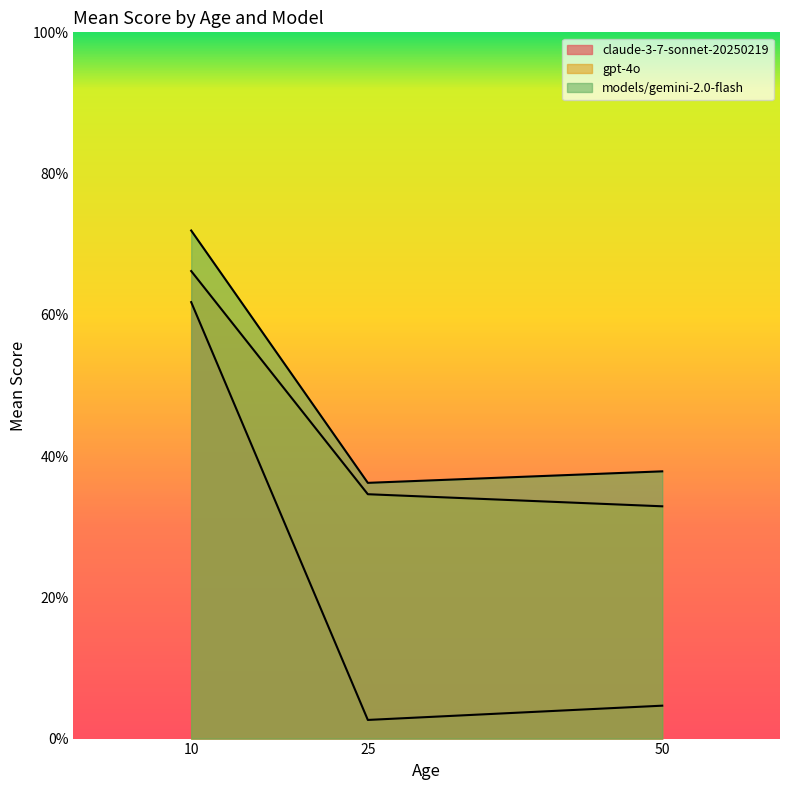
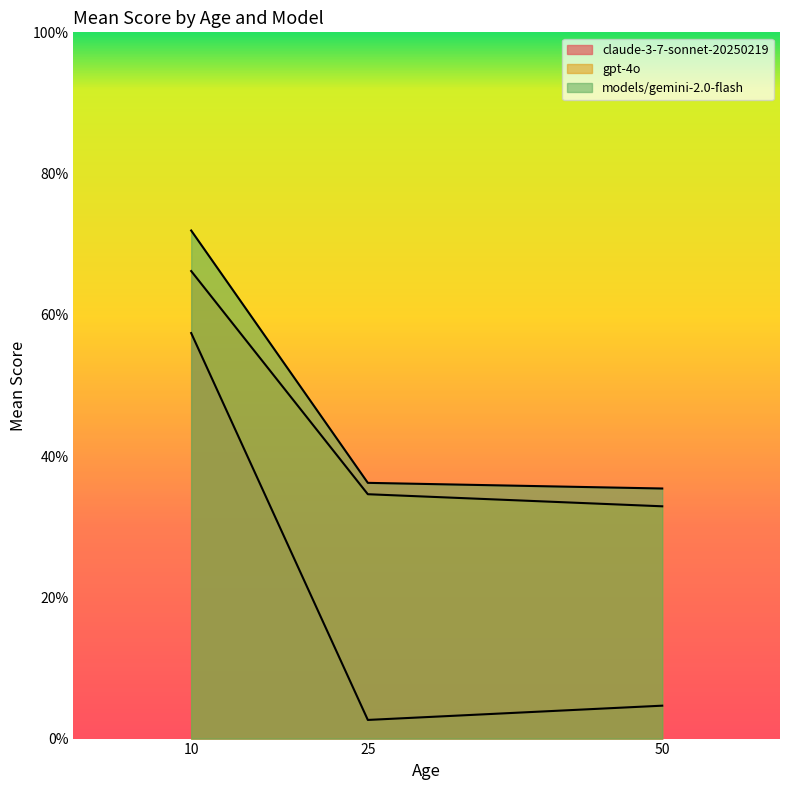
  {
    "claude-3-7-sonnet-20250219": {
-     "10": "62%",
+     "10": "57%",
      "25": "3%",
      "50": "5%"
    },
    "gpt-4o": {
      "10": "66%",
      "25": "35%",
      "50": "33%"
    },
    "models/gemini-2.0-flash": {
      "10": "72%",
      "25": "36%",
-     "50": "38%"
+     "50": "35%"
    }
  }
